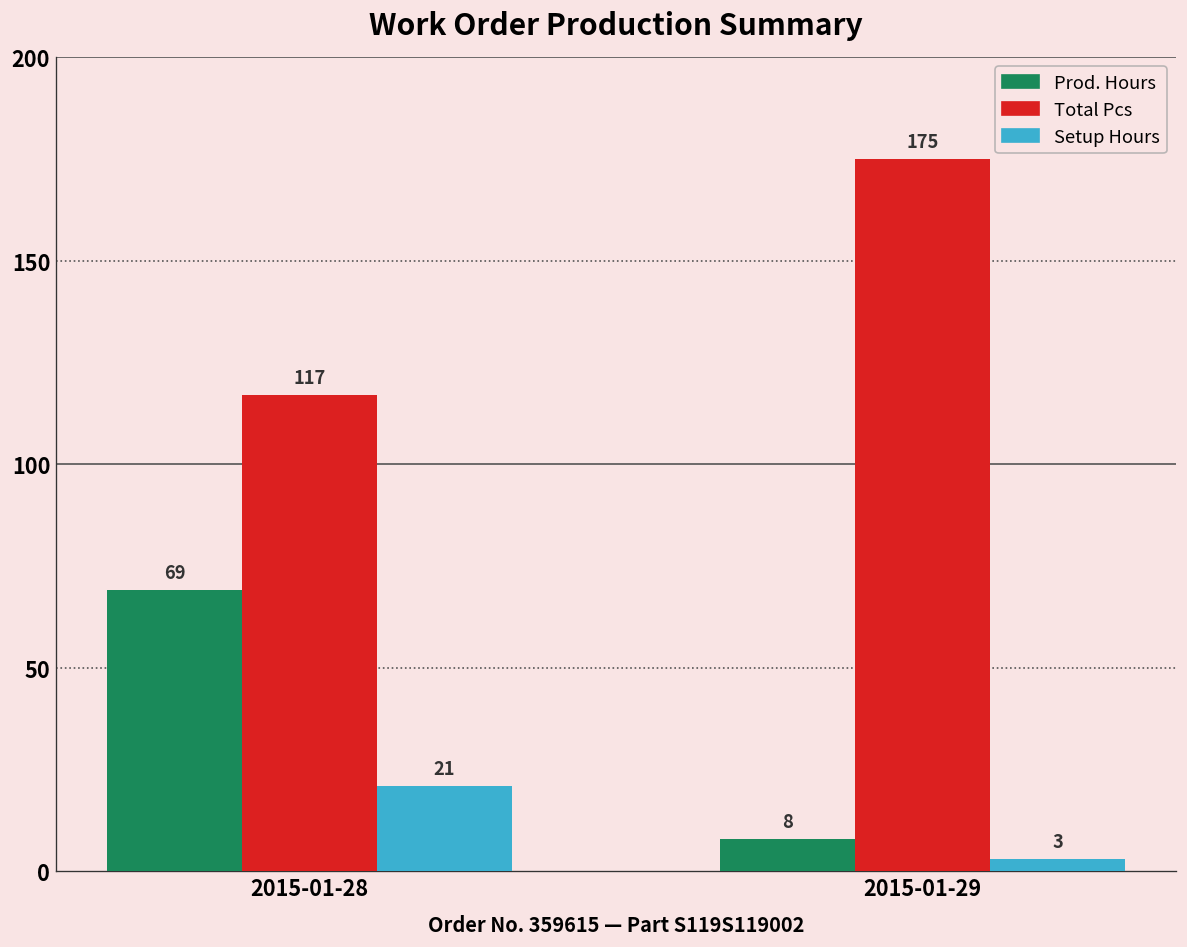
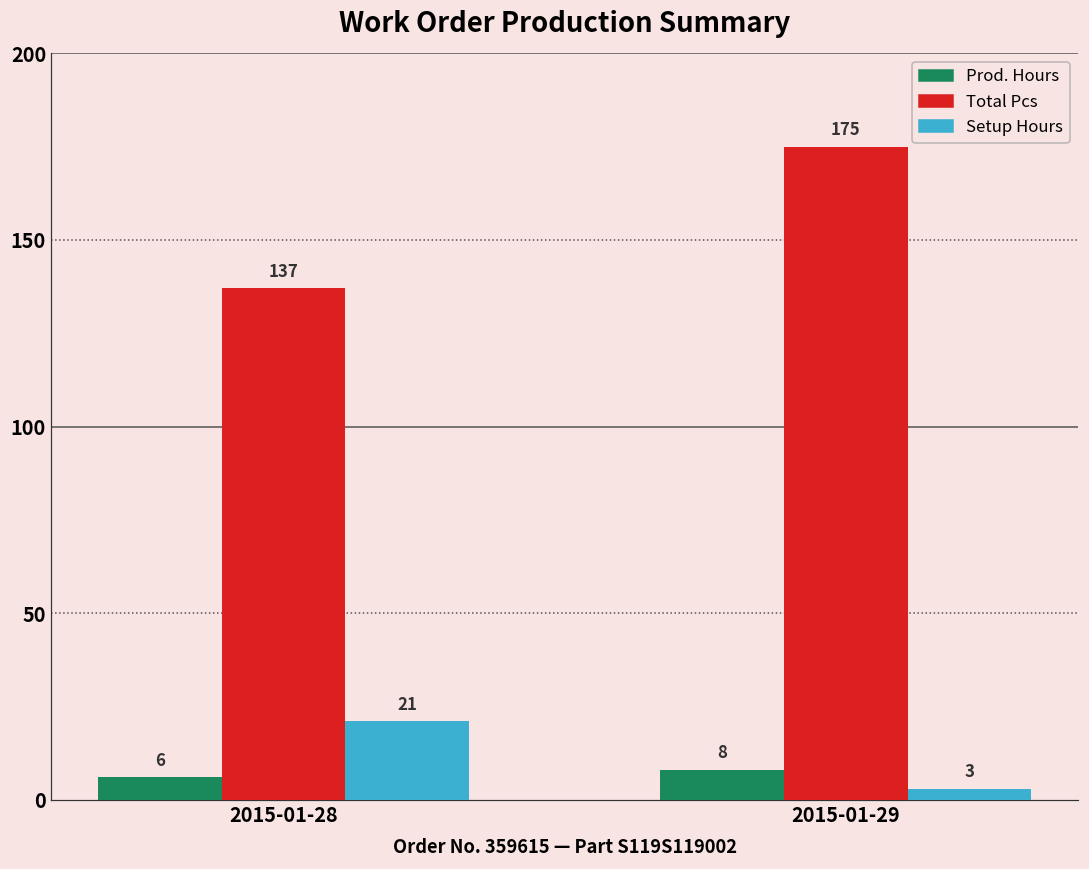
  {
    "Prod. Hours": {
-     "2015-01-28": 69,
+     "2015-01-28": 6,
      "2015-01-29": 8
    },
    "Total Pcs": {
-     "2015-01-28": 117,
+     "2015-01-28": 137,
      "2015-01-29": 175
    },
    "Setup Hours": {
      "2015-01-28": 21,
      "2015-01-29": 3
    }
  }
